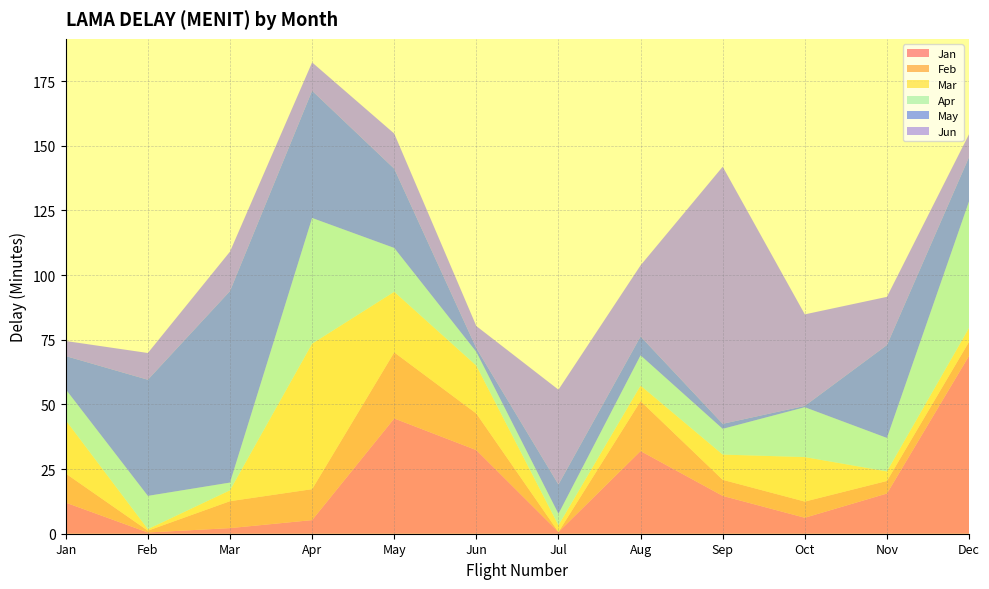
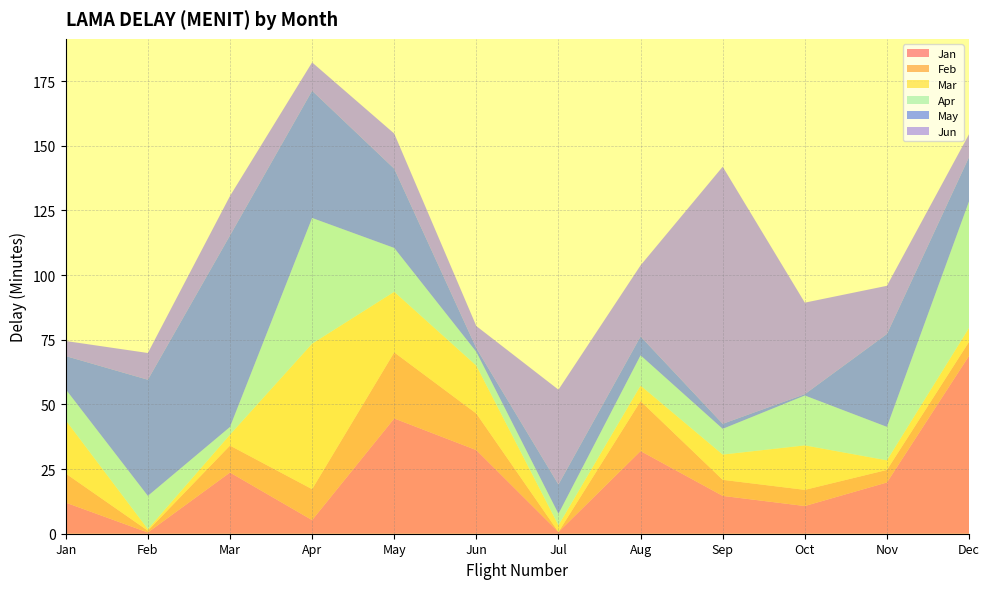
  {
    "Jan": {
      "Jan": 12,
-     "Mar": 2,
+     "Mar": 24,
      "Apr": 5,
      "May": 45,
      "Jun": 32,
      "Aug": 32,
      "Sep": 15,
-     "Oct": 6,
-     "Nov": 16,
+     "Oct": 11,
+     "Nov": 20,
      "Dec": 69
    },
    "Feb": {
      "Jan": 11,
      "Mar": 10,
      "Apr": 12,
      "May": 26,
      "Jun": 14,
      "Aug": 19,
      "Sep": 6,
      "Oct": 6,
      "Nov": 5,
      "Dec": 5
    },
    "Mar": {
      "Jan": 21,
      "Mar": 4,
      "Apr": 56,
      "May": 23,
      "Jun": 19,
      "Jul": 3,
      "Aug": 6,
      "Sep": 10,
      "Oct": 17,
      "Nov": 4,
      "Dec": 5
    },
    "Apr": {
      "Jan": 12,
      "Feb": 13,
      "Mar": 3,
      "Apr": 49,
      "May": 17,
      "Jun": 5,
      "Jul": 4,
      "Aug": 12,
      "Sep": 10,
      "Nov": 13,
      "Dec": 49
    },
    "May": {
      "Jan": 13,
      "Feb": 45,
      "Mar": 74,
      "Apr": 49,
      "May": 31,
      "Jun": 1,
      "Jul": 11,
      "Aug": 7,
      "Sep": 2,
      "Nov": 36,
      "Dec": 17
    },
    "Jun": {
      "Jan": 6,
      "Feb": 10,
      "Mar": 15,
      "Apr": 11,
      "May": 14,
      "Jun": 9,
      "Jul": 37,
      "Aug": 27,
      "Sep": 99,
      "Oct": 35,
      "Nov": 19,
      "Dec": 9
    }
  }
